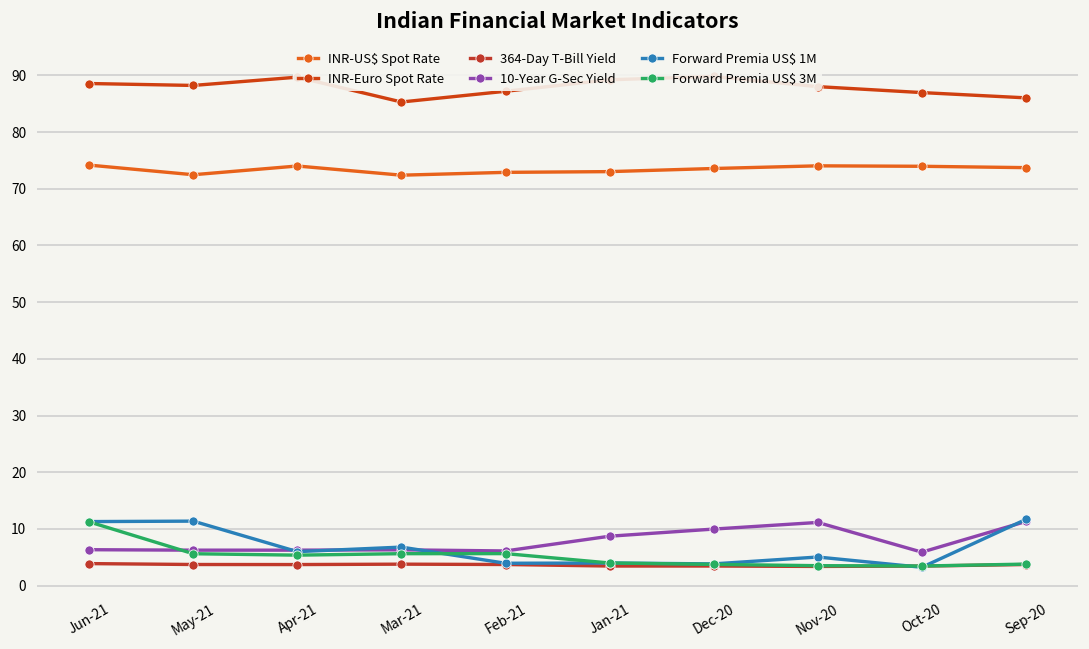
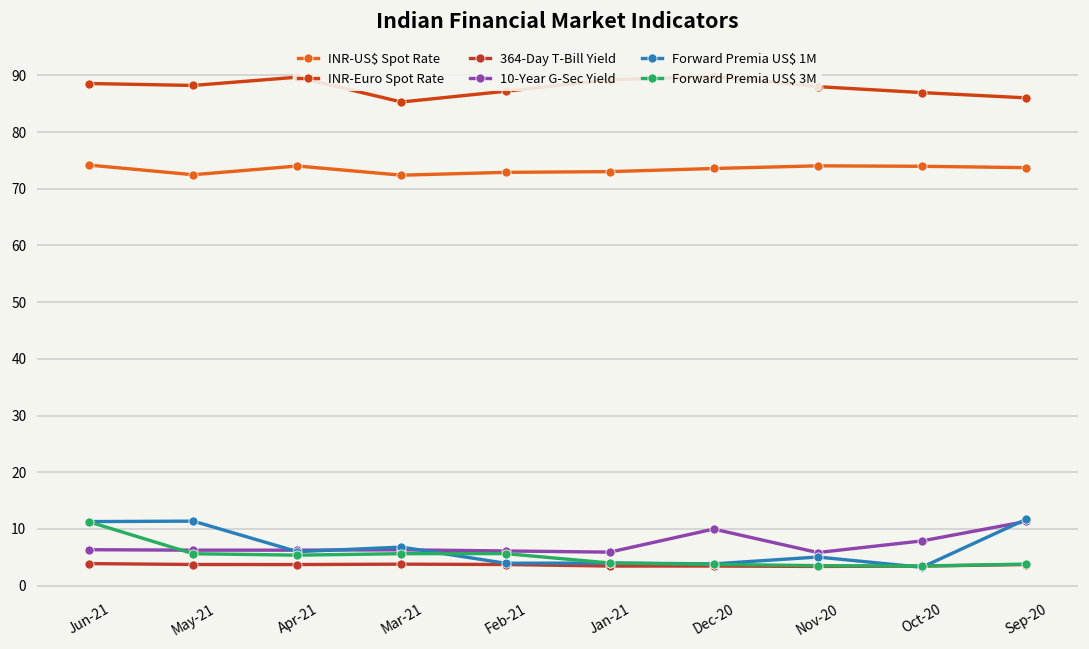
  {
    "10-Year G-Sec Yield": {
      "Jun-21": 6,
      "May-21": 6,
-     "Jan-21": 9,
+     "Jan-21": 6,
      "Dec-20": 10,
-     "Nov-20": 11,
-     "Oct-20": 6
+     "Nov-20": 6,
+     "Oct-20": 8
    },
    "Forward Premia US$ 1M": {
      "May-21": 11,
      "Nov-20": 5
    },
    "Forward Premia US$ 3M": {
      "May-21": 6,
      "Apr-21": 5,
      "Mar-21": 6
    }
  }
